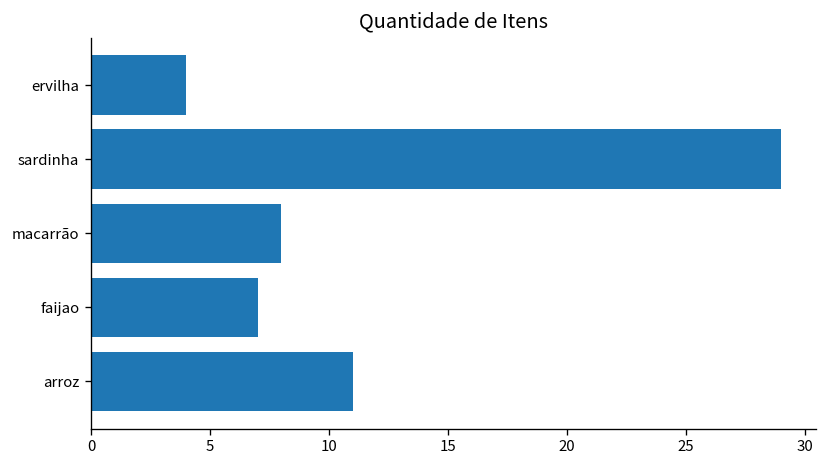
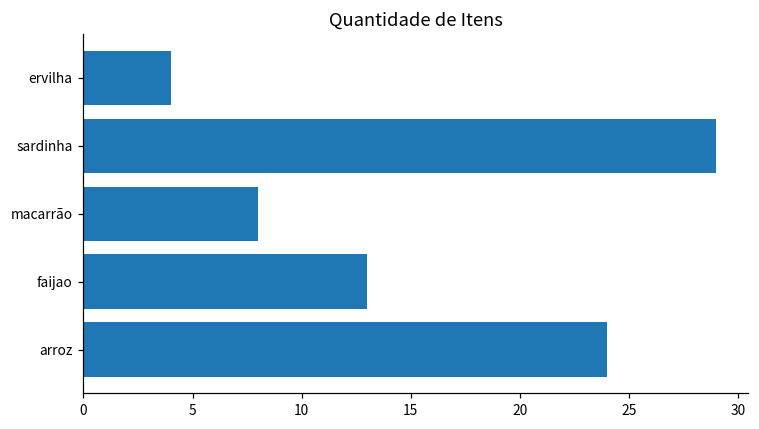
  {
    "ervilha": 4,
    "sardinha": 29,
    "macarrão": 8,
-   "faijao": 7,
-   "arroz": 11
+   "faijao": 13,
+   "arroz": 24
  }
